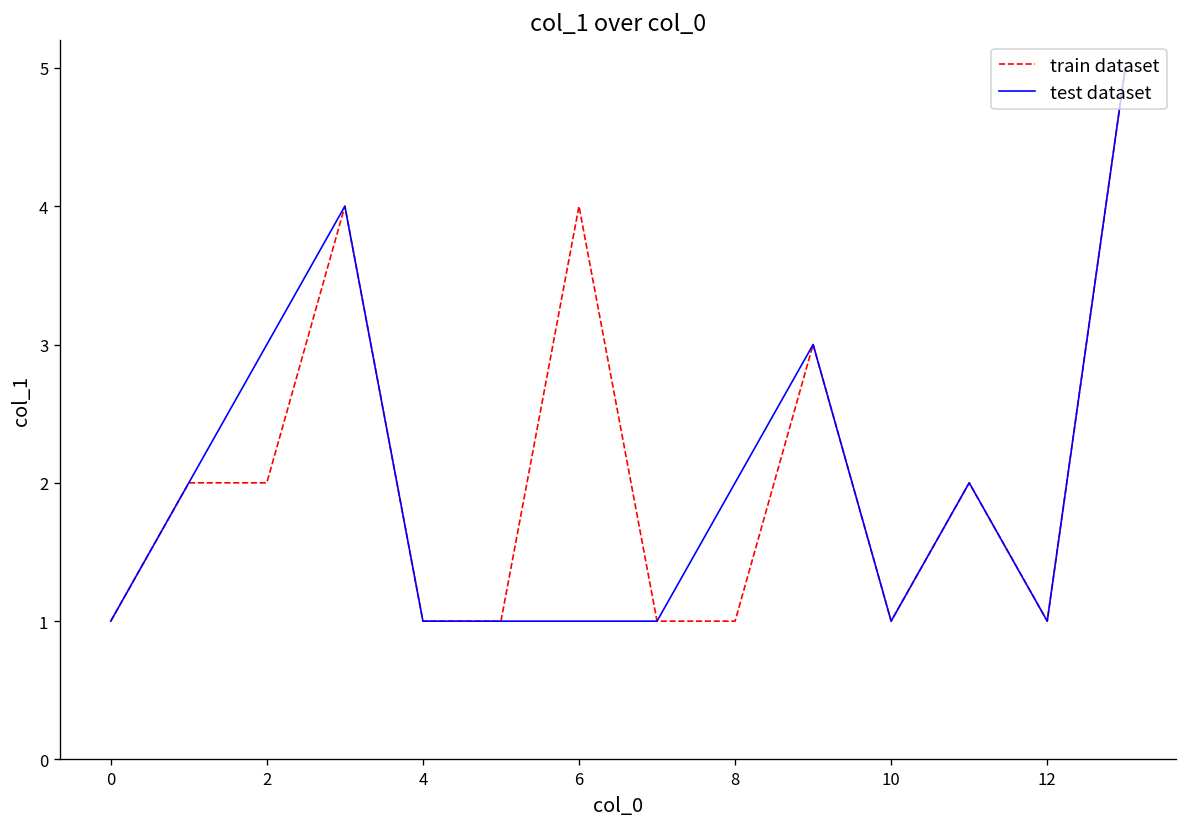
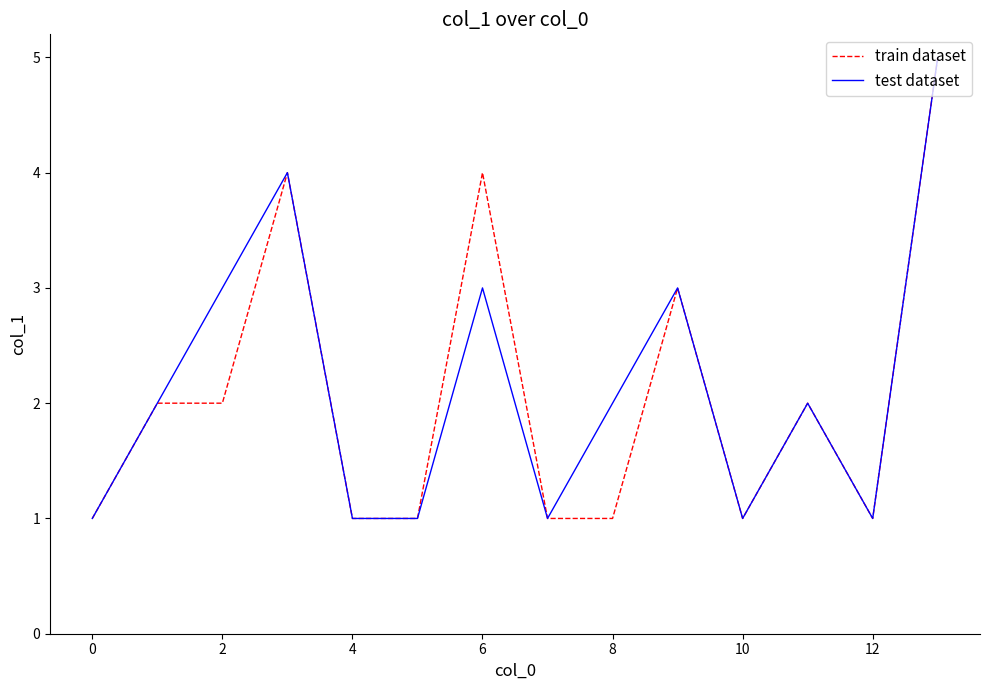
  {
    "train dataset": {
      "2": 2,
      "6": 4,
      "8": 1
    },
    "test dataset": {
      "2": 3,
-     "6": 1,
+     "6": 3,
      "8": 2
    }
  }
